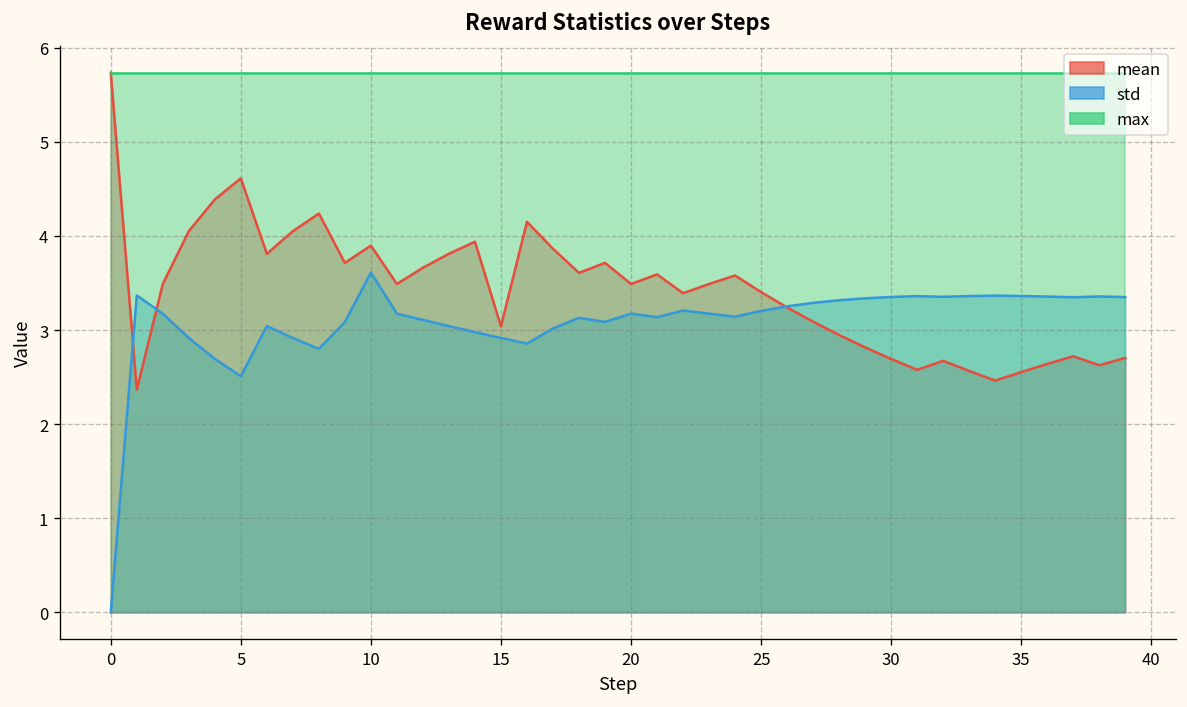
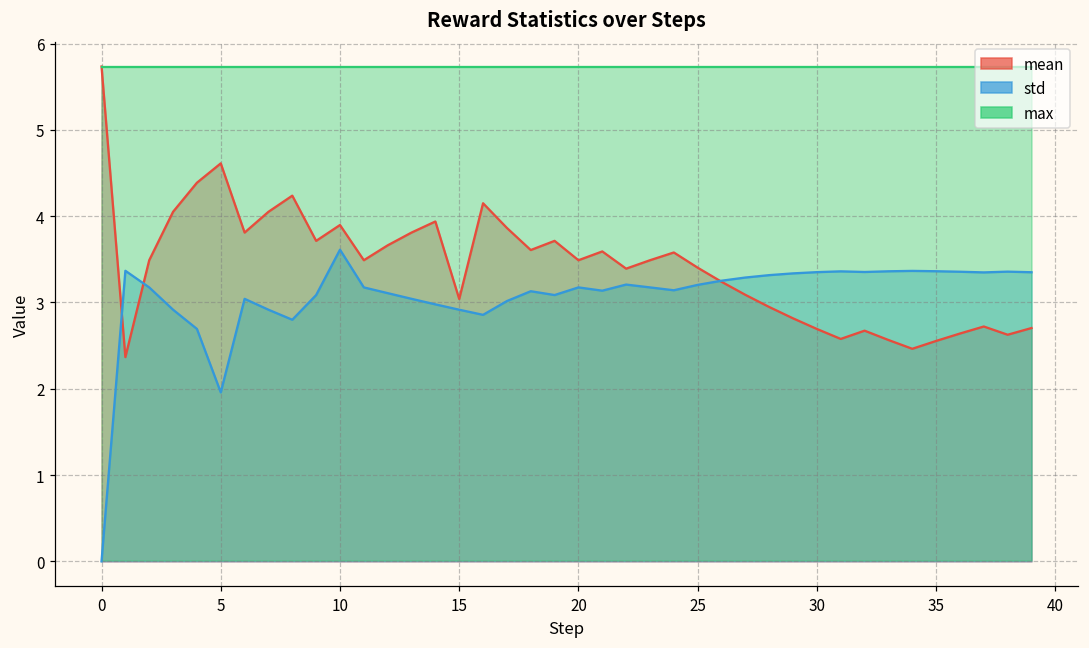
  {
    "mean": {
      "5": 4.6,
      "10": 3.9,
      "15": 3.0,
      "20": 3.5,
      "25": 3.4,
      "30": 2.7,
      "35": 2.6
    },
    "std": {
      "0": 0.0,
-     "5": 2.5,
+     "5": 2.0,
      "10": 3.6,
      "15": 2.9,
      "20": 3.2,
      "25": 3.2,
      "30": 3.4,
      "35": 3.4
    },
    "max": {
      "5": 5.7,
      "10": 5.7,
      "15": 5.7,
      "20": 5.7,
      "25": 5.7,
      "30": 5.7,
      "35": 5.7
    }
  }
